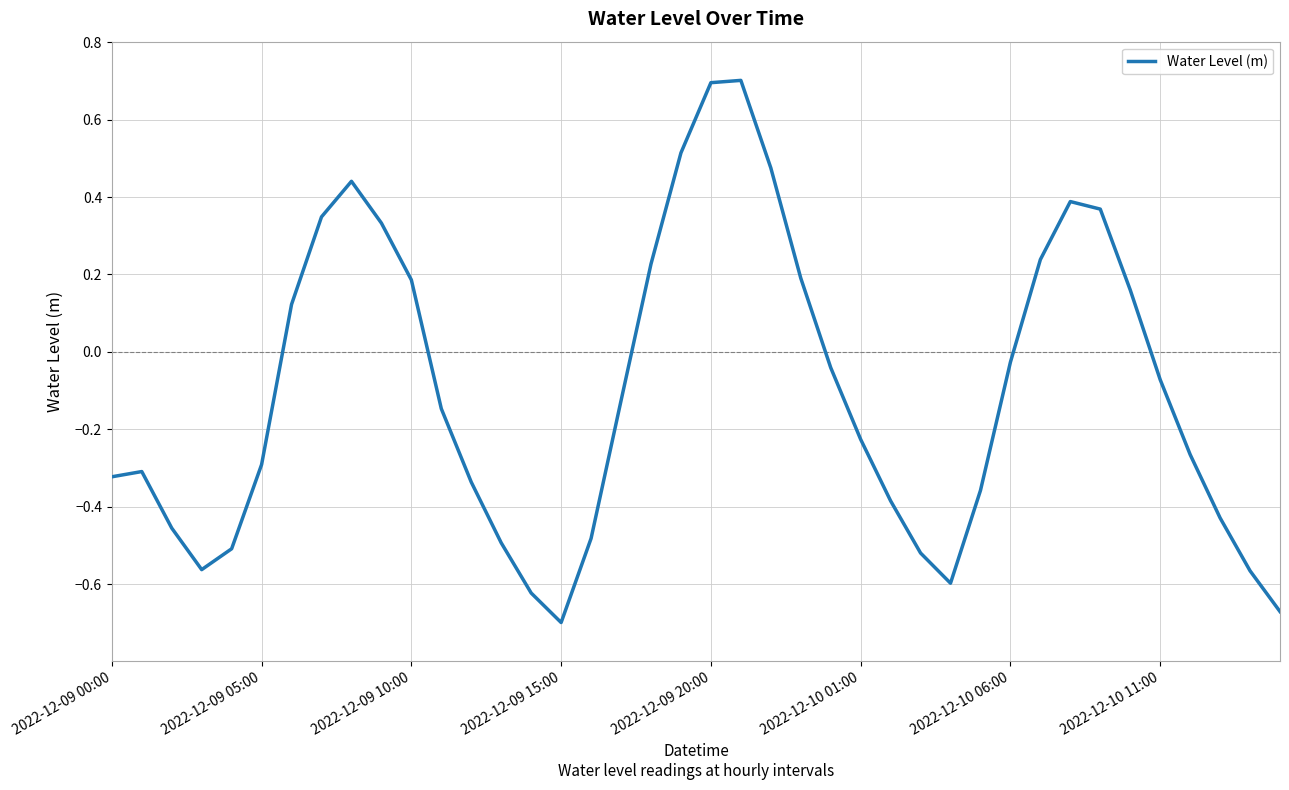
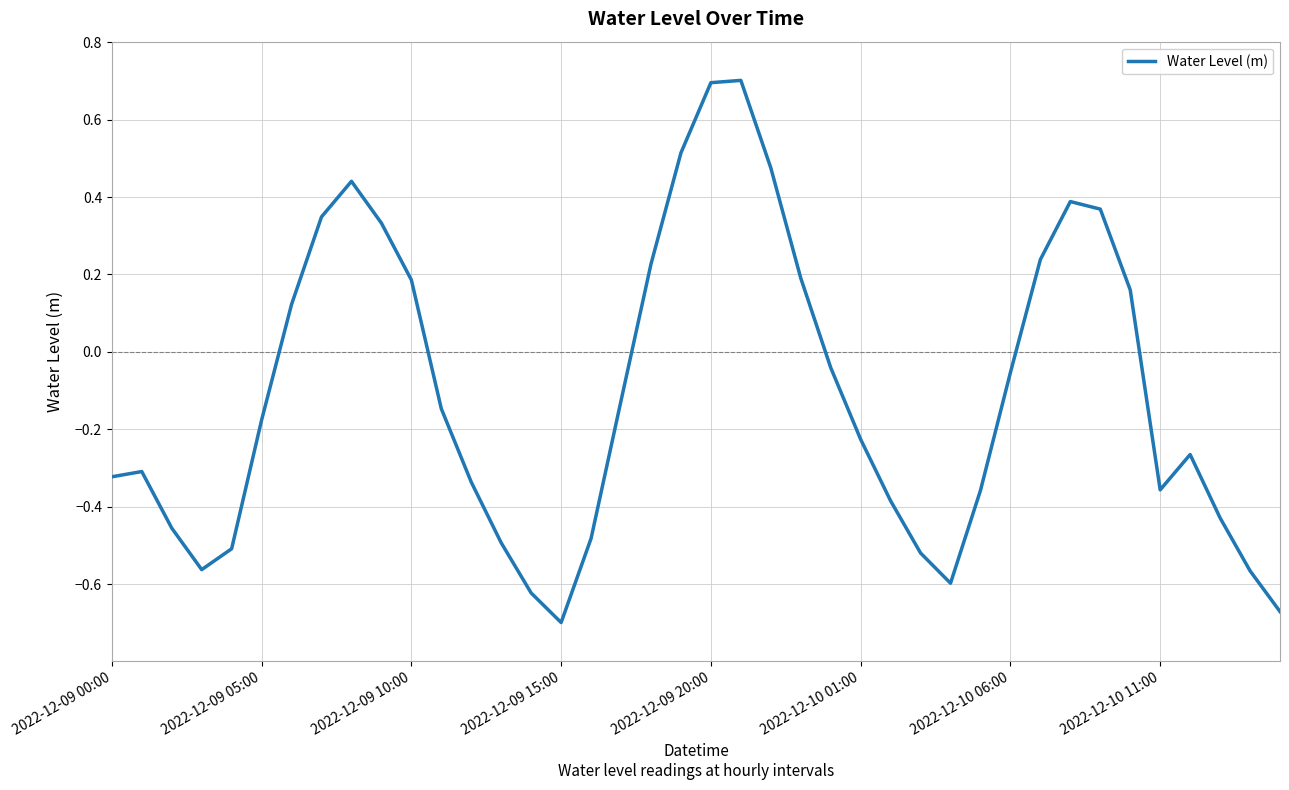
  {
    "2022-12-09 00:00": -0.32,
-   "2022-12-09 05:00": -0.29,
+   "2022-12-09 05:00": -0.18,
    "2022-12-09 10:00": 0.19,
    "2022-12-09 15:00": -0.70,
    "2022-12-09 20:00": 0.70,
    "2022-12-10 01:00": -0.23,
-   "2022-12-10 06:00": -0.03,
-   "2022-12-10 11:00": -0.07
+   "2022-12-10 06:00": -0.05,
+   "2022-12-10 11:00": -0.36
  }
